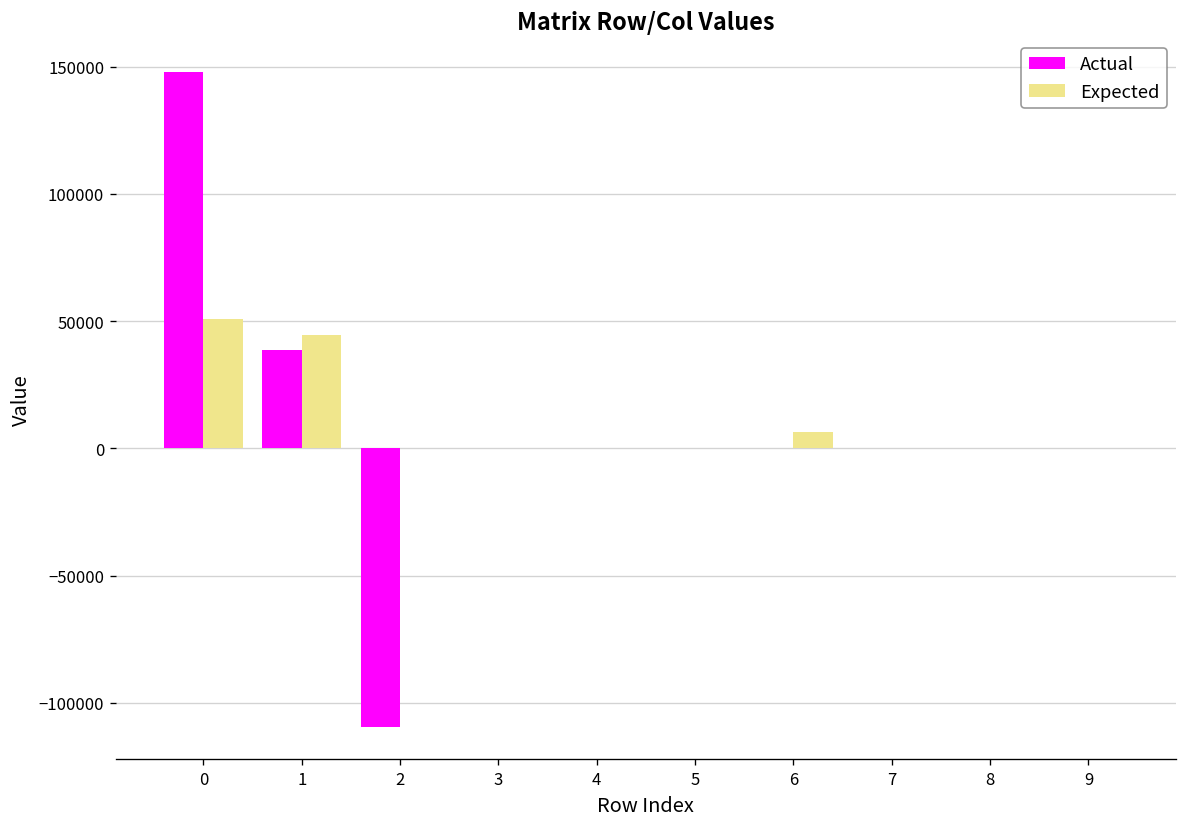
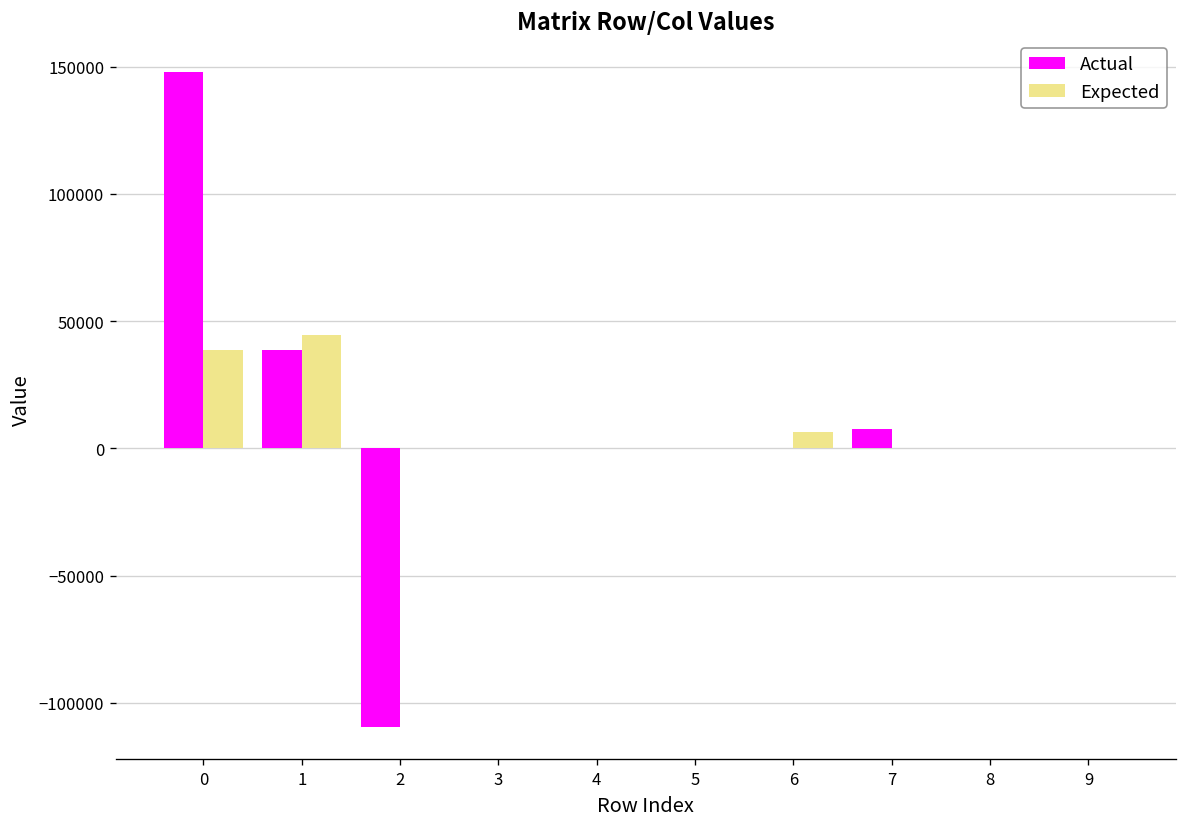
  {
    "Actual": {
      "0": 148000,
      "1": 39000,
      "2": -109000,
      "3": 0,
      "4": 0,
      "5": 0,
      "6": 0,
-     "7": 0,
+     "7": 8000,
      "8": 0,
      "9": 0
    },
    "Expected": {
-     "0": 51000,
+     "0": 39000,
      "1": 45000,
      "2": 0,
      "3": 0,
      "4": 0,
      "5": 0,
      "6": 6000,
      "7": 0,
      "8": 0,
      "9": 0
    }
  }
